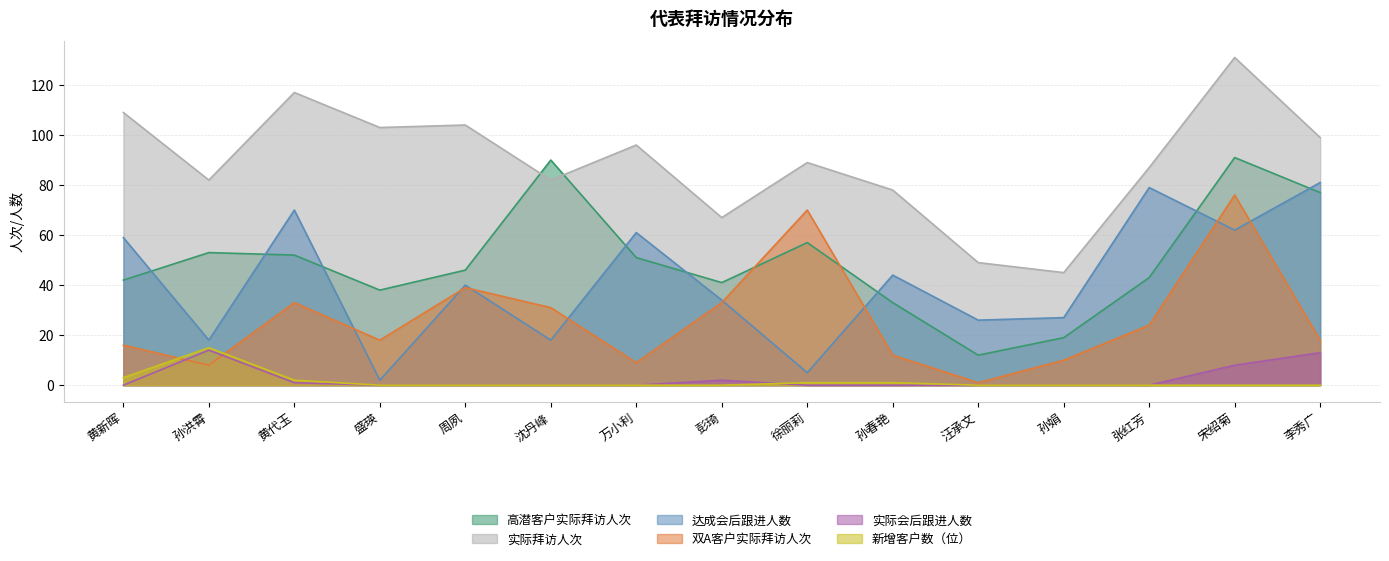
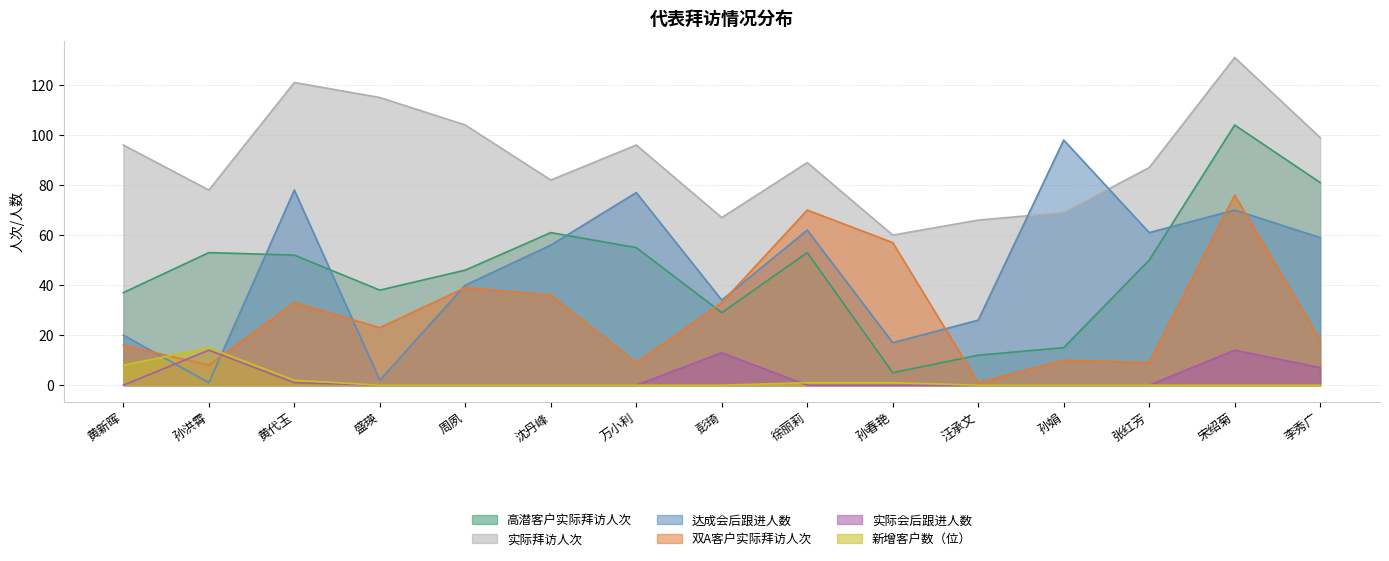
  {
    "高潜客户实际拜访人次": {
-     "黄新晖": 42,
+     "黄新晖": 37,
      "孙洪霄": 53,
      "黄代玉": 52,
      "盛瑛": 38,
      "周夙": 46,
-     "沈丹峰": 90,
-     "万小利": 51,
-     "彭琦": 41,
-     "徐丽莉": 57,
-     "孙春艳": 33,
+     "沈丹峰": 61,
+     "万小利": 55,
+     "彭琦": 29,
+     "徐丽莉": 53,
+     "孙春艳": 5,
      "汪承文": 12,
-     "孙娟": 19,
-     "张红芳": 43,
-     "宋绍菊": 91,
-     "李秀广": 77
+     "孙娟": 15,
+     "张红芳": 50,
+     "宋绍菊": 104,
+     "李秀广": 81
    },
    "实际拜访人次": {
-     "黄新晖": 109,
-     "孙洪霄": 82,
-     "黄代玉": 117,
-     "盛瑛": 103,
+     "黄新晖": 96,
+     "孙洪霄": 78,
+     "黄代玉": 121,
+     "盛瑛": 115,
      "周夙": 104,
      "沈丹峰": 82,
      "万小利": 96,
      "彭琦": 67,
      "徐丽莉": 89,
-     "孙春艳": 78,
-     "汪承文": 49,
-     "孙娟": 45,
+     "孙春艳": 60,
+     "汪承文": 66,
+     "孙娟": 69,
      "张红芳": 87,
      "宋绍菊": 131,
      "李秀广": 99
    },
    "达成会后跟进人数": {
-     "黄新晖": 59,
-     "孙洪霄": 18,
-     "黄代玉": 70,
+     "黄新晖": 20,
+     "孙洪霄": 1,
+     "黄代玉": 78,
      "盛瑛": 2,
-     "沈丹峰": 18,
-     "万小利": 61,
-     "徐丽莉": 5,
-     "孙春艳": 44,
+     "沈丹峰": 56,
+     "万小利": 77,
+     "徐丽莉": 62,
+     "孙春艳": 17,
      "汪承文": 26,
-     "孙娟": 27,
-     "张红芳": 79,
-     "宋绍菊": 62,
-     "李秀广": 81
+     "孙娟": 98,
+     "张红芳": 61,
+     "宋绍菊": 70,
+     "李秀广": 59
    },
    "双A客户实际拜访人次": {
      "黄新晖": 16,
      "孙洪霄": 8,
      "黄代玉": 33,
-     "盛瑛": 18,
-     "沈丹峰": 31,
+     "盛瑛": 23,
+     "沈丹峰": 36,
      "万小利": 9,
      "徐丽莉": 70,
-     "孙春艳": 12,
+     "孙春艳": 57,
      "孙娟": 10,
-     "张红芳": 24,
+     "张红芳": 9,
      "宋绍菊": 76,
      "李秀广": 18
    },
    "实际会后跟进人数": {
      "黄新晖": 0,
-     "彭琦": 2,
-     "宋绍菊": 8,
-     "李秀广": 13
+     "彭琦": 13,
+     "宋绍菊": 14,
+     "李秀广": 7
    },
    "新增客户数（位）": {
-     "黄新晖": 3,
+     "黄新晖": 8,
      "彭琦": 0,
      "宋绍菊": 0,
      "李秀广": 0
    }
  }
